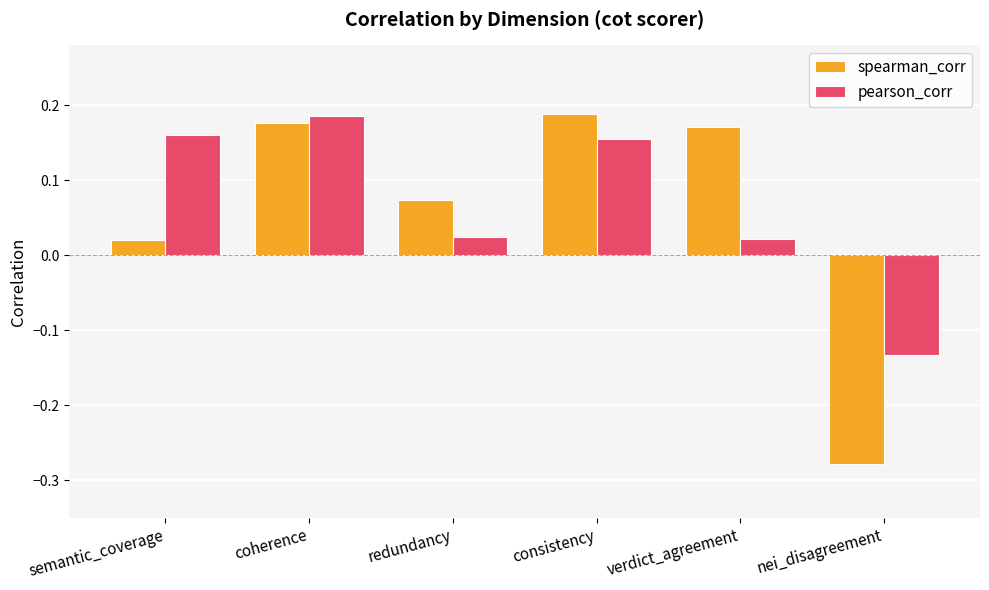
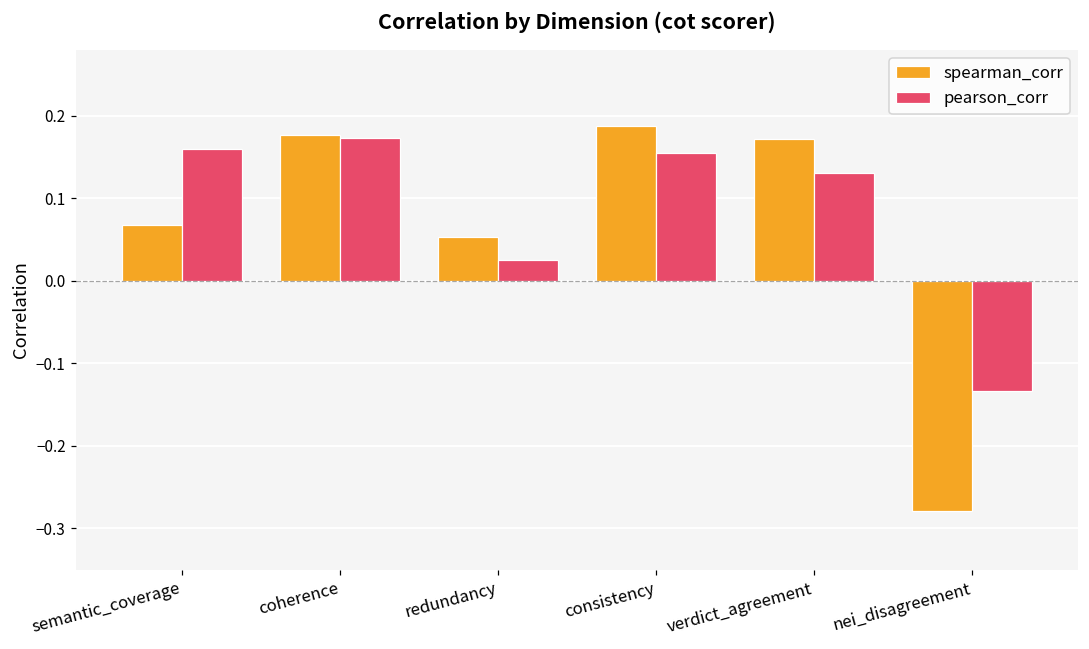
  {
    "spearman_corr": {
-     "semantic_coverage": 0.02,
+     "semantic_coverage": 0.07,
      "coherence": 0.18,
-     "redundancy": 0.07,
+     "redundancy": 0.05,
      "consistency": 0.19,
      "verdict_agreement": 0.17,
      "nei_disagreement": -0.28
    },
    "pearson_corr": {
      "semantic_coverage": 0.16,
-     "coherence": 0.19,
+     "coherence": 0.17,
      "redundancy": 0.03,
      "consistency": 0.15,
-     "verdict_agreement": 0.02,
+     "verdict_agreement": 0.13,
      "nei_disagreement": -0.13
    }
  }
